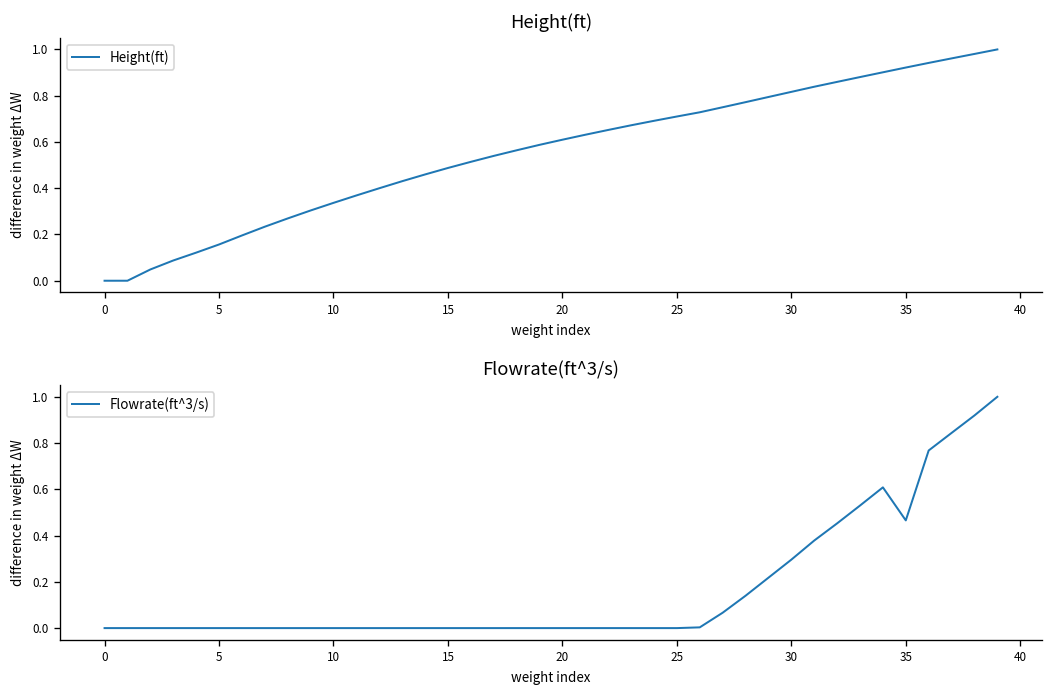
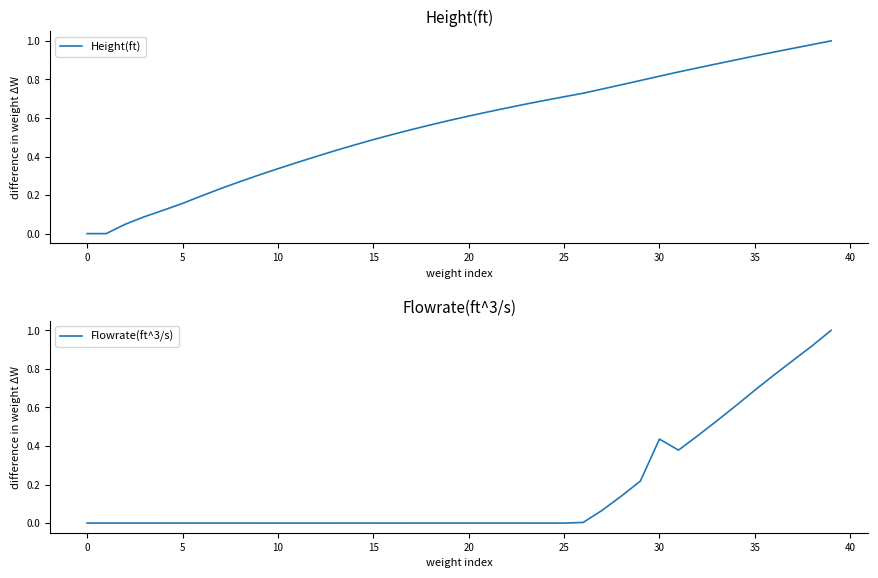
  {
    "Height(ft)": {
      "0": 0.00,
      "5": 0.16,
      "10": 0.34,
      "15": 0.49,
      "20": 0.61,
      "25": 0.71,
      "30": 0.82,
      "35": 0.92
    },
    "Flowrate(ft^3/s)": {
      "0": 0.00,
      "5": 0.00,
      "10": 0.00,
      "15": 0.00,
      "20": 0.00,
      "25": 0.00,
-     "30": 0.30,
-     "35": 0.47
+     "30": 0.44,
+     "35": 0.69
    }
  }
